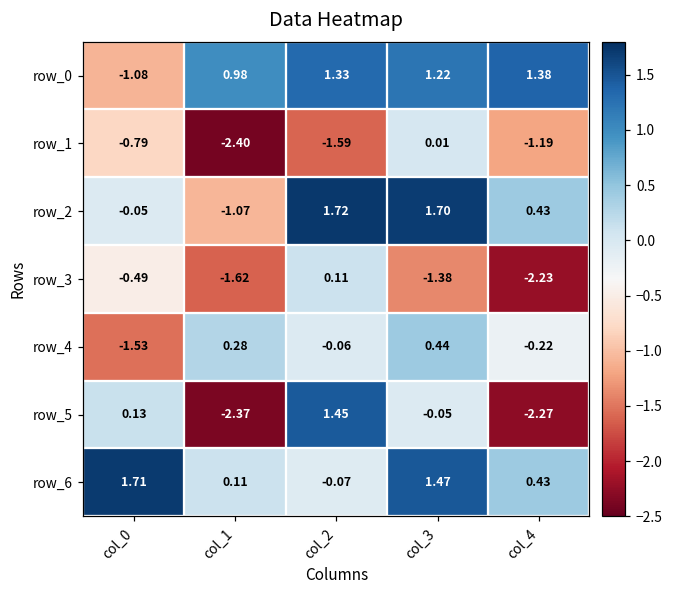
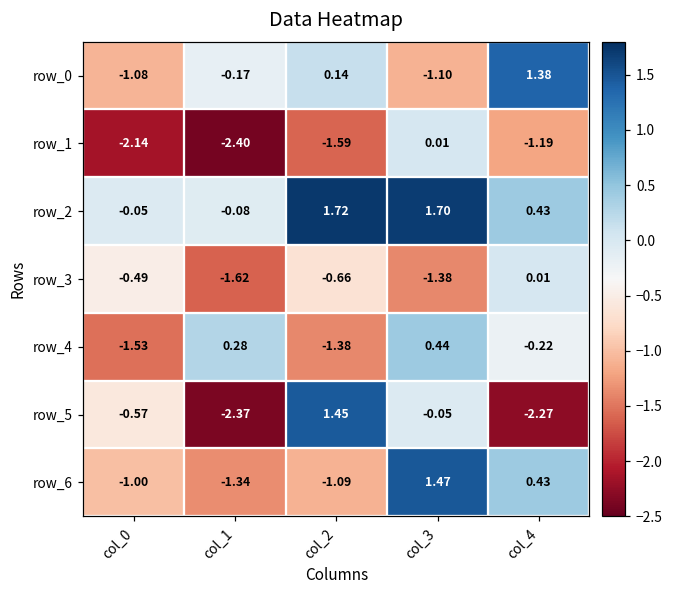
  {
    "row_0": {
      "col_0": -1.08,
-     "col_1": 0.98,
-     "col_2": 1.33,
-     "col_3": 1.22,
+     "col_1": -0.17,
+     "col_2": 0.14,
+     "col_3": -1.10,
      "col_4": 1.38
    },
    "row_1": {
-     "col_0": -0.79,
+     "col_0": -2.14,
      "col_1": -2.40,
      "col_2": -1.59,
      "col_3": 0.01,
      "col_4": -1.19
    },
    "row_2": {
      "col_0": -0.05,
-     "col_1": -1.07,
+     "col_1": -0.08,
      "col_2": 1.72,
      "col_3": 1.70,
      "col_4": 0.43
    },
    "row_3": {
      "col_0": -0.49,
      "col_1": -1.62,
-     "col_2": 0.11,
+     "col_2": -0.66,
      "col_3": -1.38,
-     "col_4": -2.23
+     "col_4": 0.01
    },
    "row_4": {
      "col_0": -1.53,
      "col_1": 0.28,
-     "col_2": -0.06,
+     "col_2": -1.38,
      "col_3": 0.44,
      "col_4": -0.22
    },
    "row_5": {
-     "col_0": 0.13,
+     "col_0": -0.57,
      "col_1": -2.37,
      "col_2": 1.45,
      "col_3": -0.05,
      "col_4": -2.27
    },
    "row_6": {
-     "col_0": 1.71,
-     "col_1": 0.11,
-     "col_2": -0.07,
+     "col_0": -1.00,
+     "col_1": -1.34,
+     "col_2": -1.09,
      "col_3": 1.47,
      "col_4": 0.43
    }
  }
